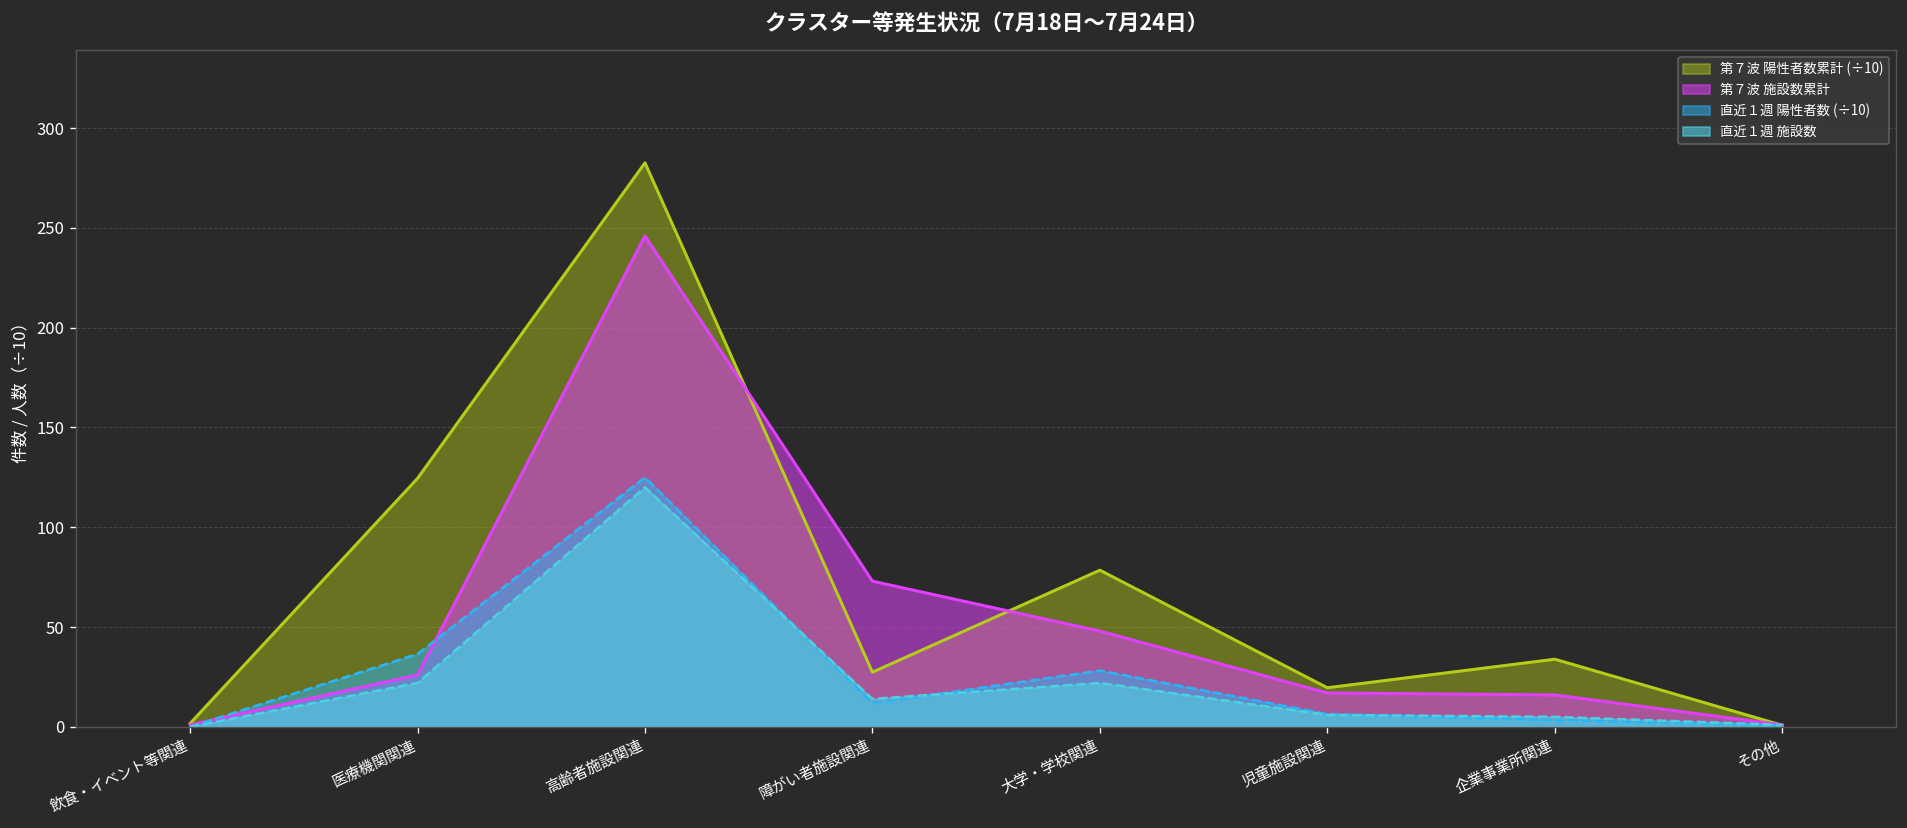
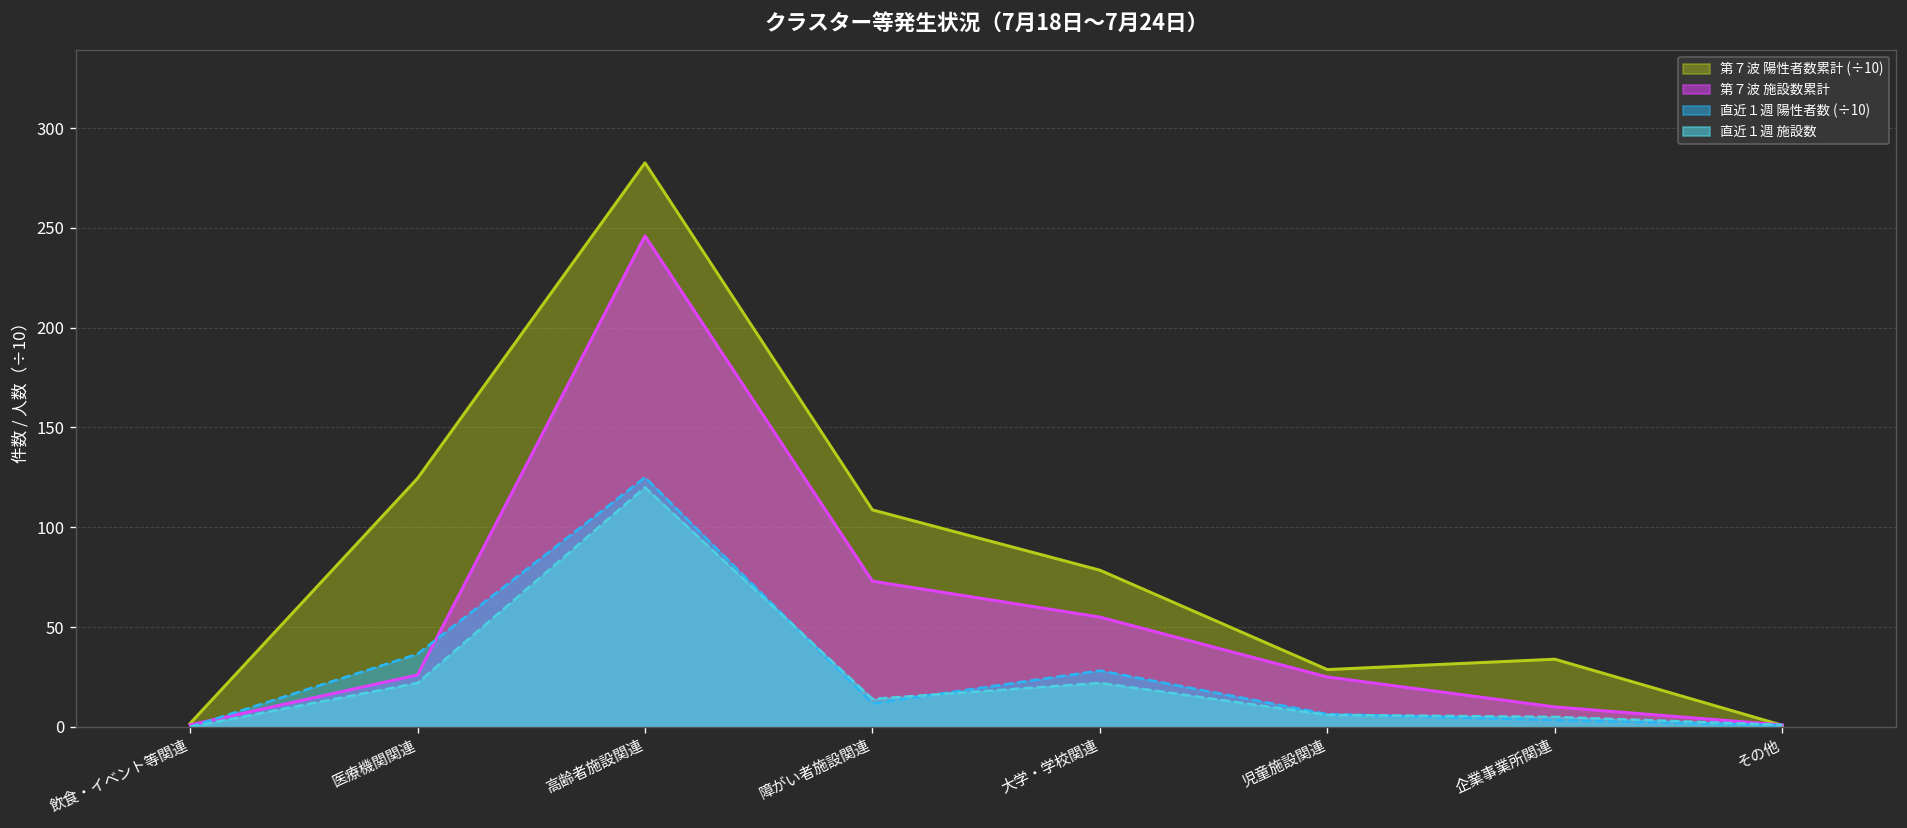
  {
    "第７波 陽性者数累計 (÷10)": {
      "医療機関関連": 125,
      "高齢者施設関連": 283,
-     "障がい者施設関連": 27,
+     "障がい者施設関連": 109,
      "大学・学校関連": 79,
-     "児童施設関連": 20,
+     "児童施設関連": 29,
      "企業事業所関連": 34
    },
    "第７波 施設数累計": {
      "医療機関関連": 26,
      "高齢者施設関連": 246,
      "障がい者施設関連": 73,
-     "大学・学校関連": 48,
-     "児童施設関連": 17,
-     "企業事業所関連": 16
+     "大学・学校関連": 55,
+     "児童施設関連": 25,
+     "企業事業所関連": 10
    }
  }
